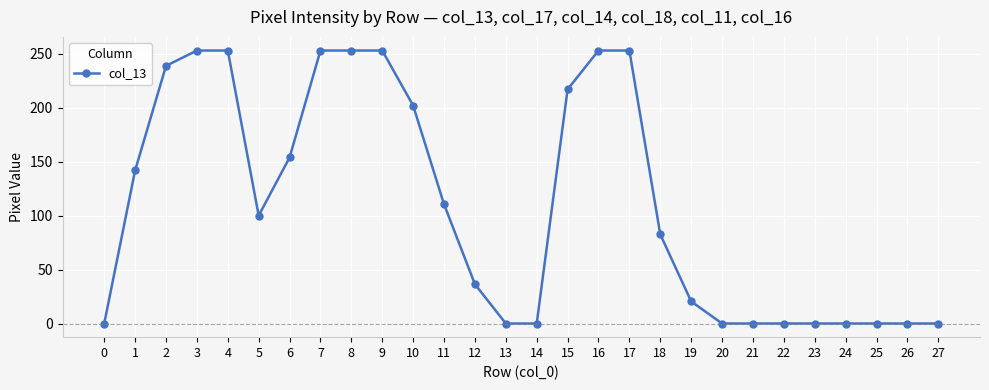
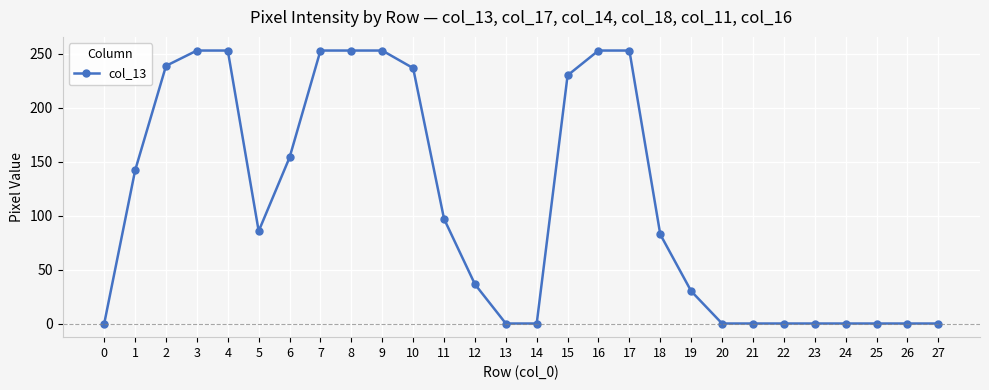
  {
    "0": 0,
    "1": 142,
    "2": 239,
    "3": 253,
    "4": 253,
-   "5": 100,
+   "5": 86,
    "6": 154,
    "7": 253,
    "8": 253,
    "9": 253,
-   "10": 202,
-   "11": 111,
+   "10": 237,
+   "11": 97,
    "12": 36,
    "13": 0,
    "14": 0,
-   "15": 217,
+   "15": 230,
    "16": 253,
    "17": 253,
    "18": 83,
-   "19": 21,
+   "19": 30,
    "20": 0,
    "21": 0,
    "22": 0,
    "23": 0,
    "24": 0,
    "25": 0,
    "26": 0,
    "27": 0
  }
